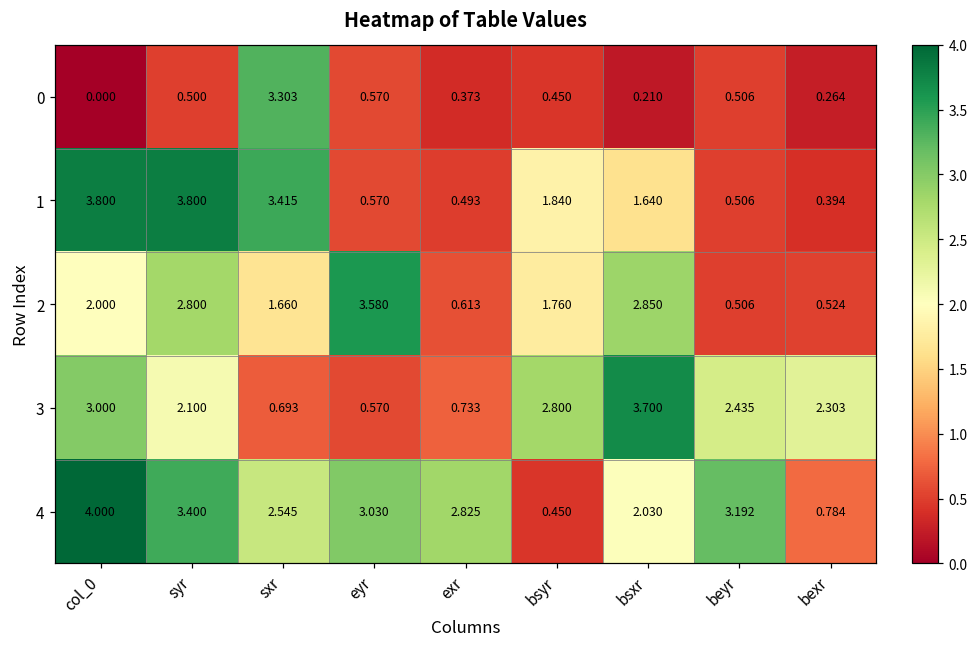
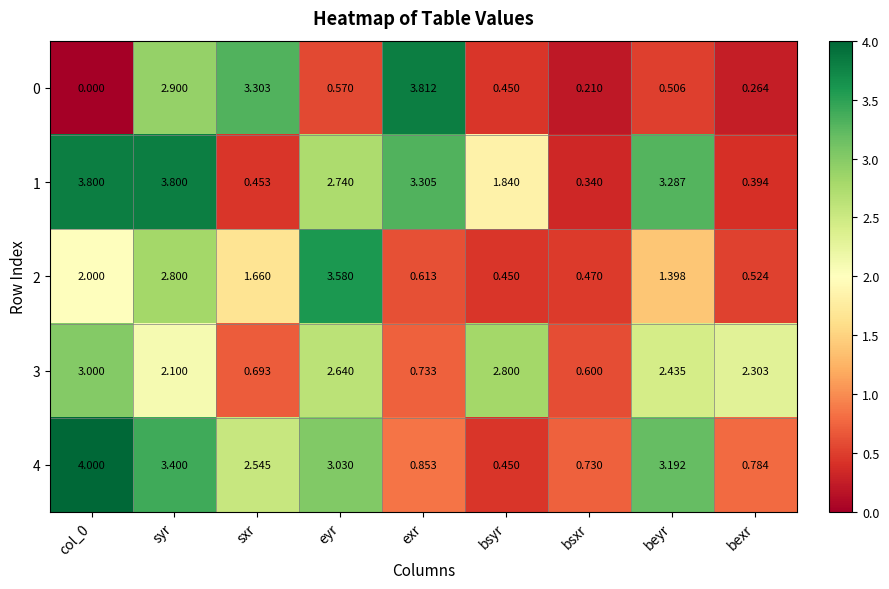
  {
    "0": {
      "col_0": 0.000,
-     "syr": 0.500,
+     "syr": 2.900,
      "sxr": 3.303,
      "eyr": 0.570,
-     "exr": 0.373,
+     "exr": 3.812,
      "bsyr": 0.450,
      "bsxr": 0.210,
      "beyr": 0.506,
      "bexr": 0.264
    },
    "1": {
      "col_0": 3.800,
      "syr": 3.800,
-     "sxr": 3.415,
-     "eyr": 0.570,
-     "exr": 0.493,
+     "sxr": 0.453,
+     "eyr": 2.740,
+     "exr": 3.305,
      "bsyr": 1.840,
-     "bsxr": 1.640,
-     "beyr": 0.506,
+     "bsxr": 0.340,
+     "beyr": 3.287,
      "bexr": 0.394
    },
    "2": {
      "col_0": 2.000,
      "syr": 2.800,
      "sxr": 1.660,
      "eyr": 3.580,
      "exr": 0.613,
-     "bsyr": 1.760,
-     "bsxr": 2.850,
-     "beyr": 0.506,
+     "bsyr": 0.450,
+     "bsxr": 0.470,
+     "beyr": 1.398,
      "bexr": 0.524
    },
    "3": {
      "col_0": 3.000,
      "syr": 2.100,
      "sxr": 0.693,
-     "eyr": 0.570,
+     "eyr": 2.640,
      "exr": 0.733,
      "bsyr": 2.800,
-     "bsxr": 3.700,
+     "bsxr": 0.600,
      "beyr": 2.435,
      "bexr": 2.303
    },
    "4": {
      "col_0": 4.000,
      "syr": 3.400,
      "sxr": 2.545,
      "eyr": 3.030,
-     "exr": 2.825,
+     "exr": 0.853,
      "bsyr": 0.450,
-     "bsxr": 2.030,
+     "bsxr": 0.730,
      "beyr": 3.192,
      "bexr": 0.784
    }
  }
